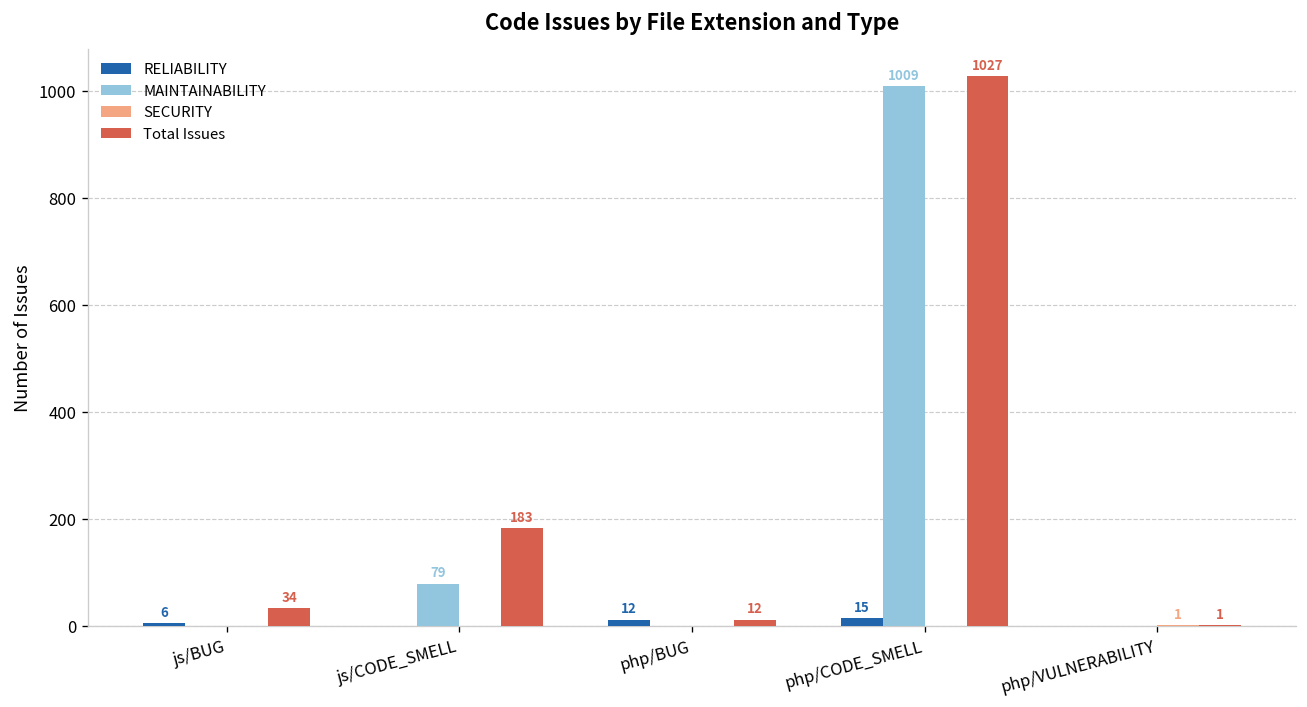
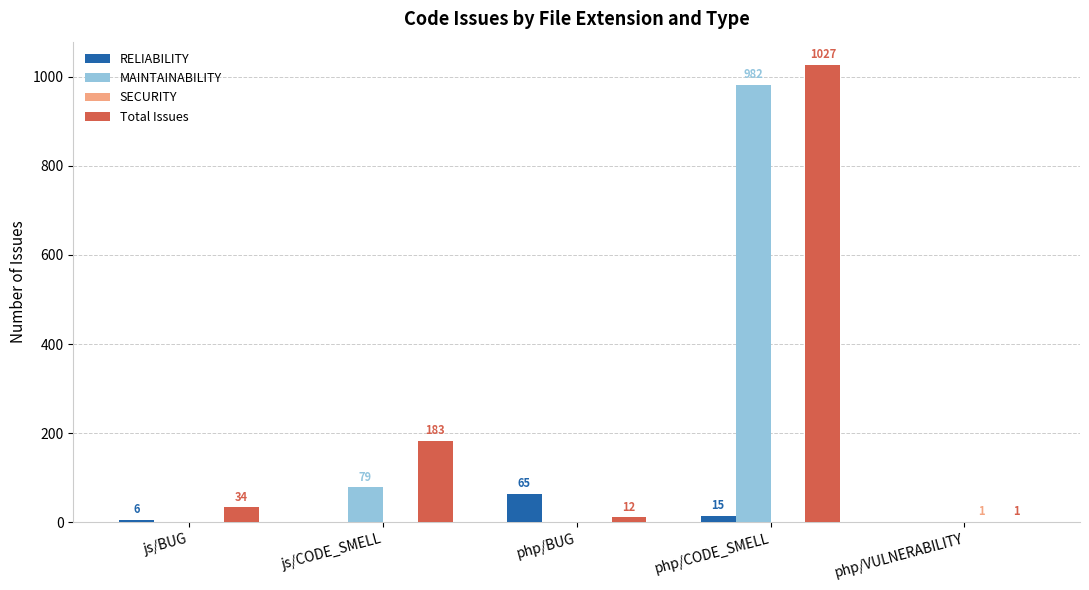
  {
    "RELIABILITY": {
      "js/BUG": 6,
-     "php/BUG": 12,
+     "php/BUG": 65,
      "php/CODE_SMELL": 15
    },
    "MAINTAINABILITY": {
      "js/CODE_SMELL": 79,
-     "php/CODE_SMELL": 1009
+     "php/CODE_SMELL": 982
    },
    "SECURITY": {
      "php/VULNERABILITY": 1
    },
    "Total Issues": {
      "js/BUG": 34,
      "js/CODE_SMELL": 183,
      "php/BUG": 12,
      "php/CODE_SMELL": 1027,
      "php/VULNERABILITY": 1
    }
  }
